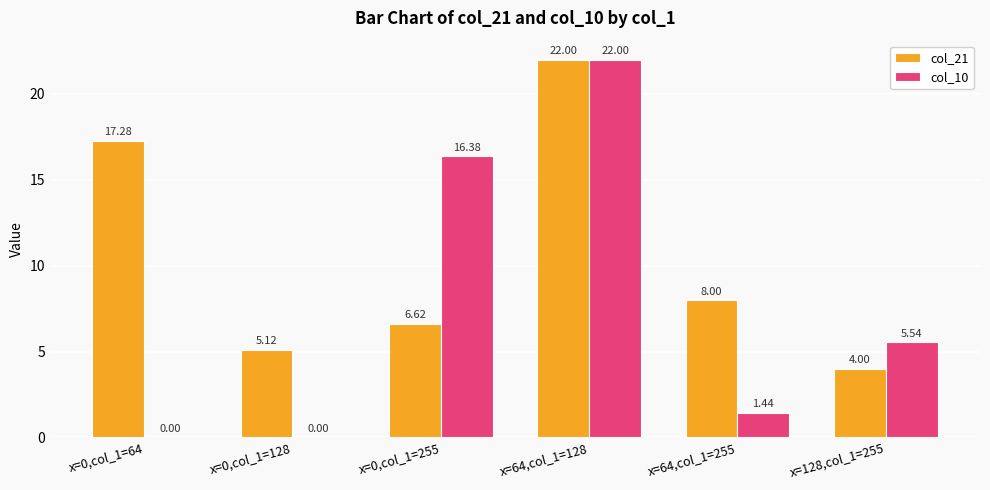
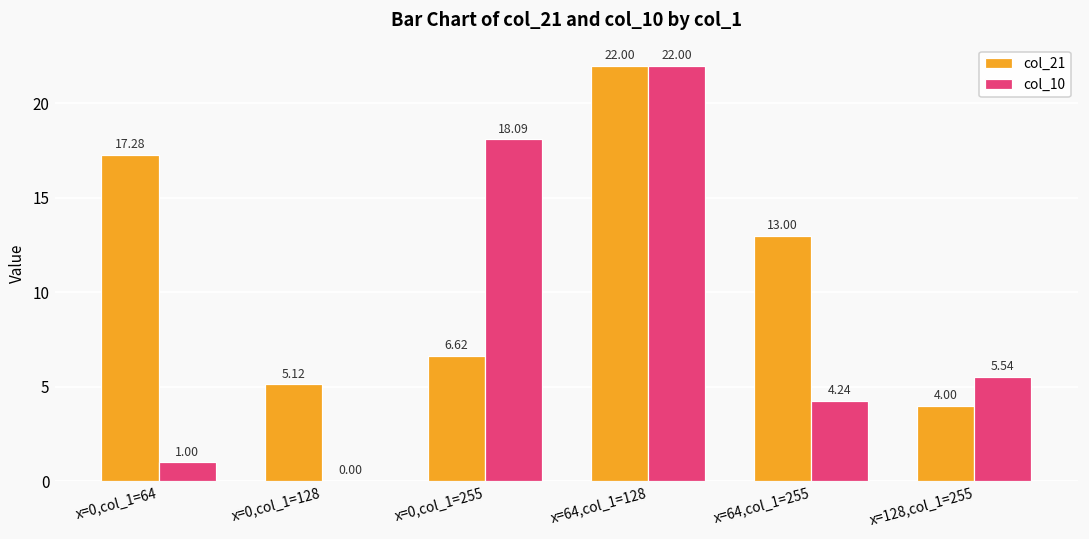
  {
    "col_21": {
      "x=0,col_1=64": 17.28,
      "x=0,col_1=128": 5.12,
      "x=0,col_1=255": 6.62,
      "x=64,col_1=128": 22.00,
-     "x=64,col_1=255": 8.00,
+     "x=64,col_1=255": 13.00,
      "x=128,col_1=255": 4.00
    },
    "col_10": {
-     "x=0,col_1=64": 0.00,
+     "x=0,col_1=64": 1.00,
      "x=0,col_1=128": 0.00,
-     "x=0,col_1=255": 16.38,
+     "x=0,col_1=255": 18.09,
      "x=64,col_1=128": 22.00,
-     "x=64,col_1=255": 1.44,
+     "x=64,col_1=255": 4.24,
      "x=128,col_1=255": 5.54
    }
  }
